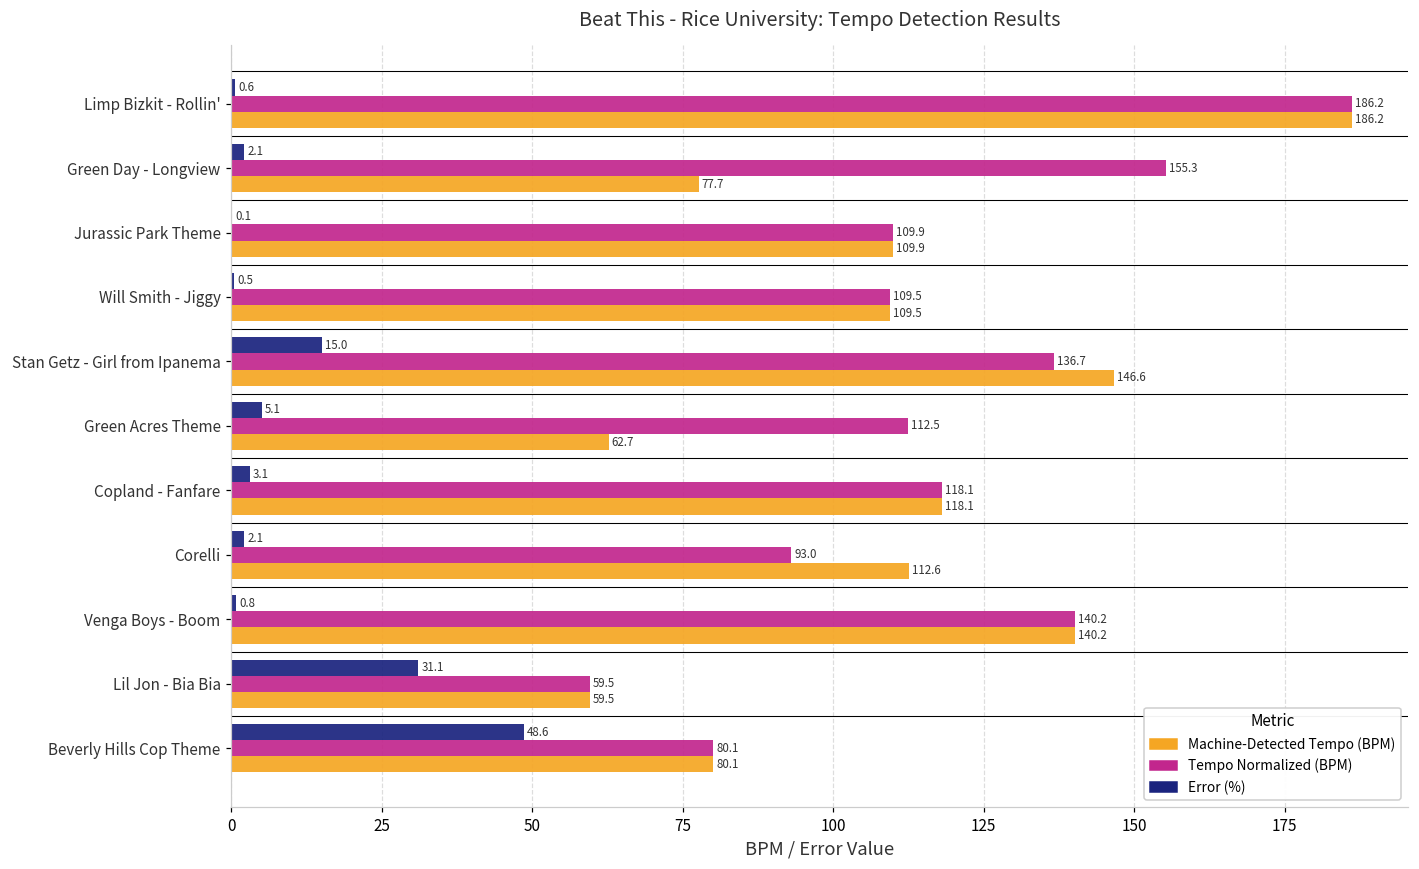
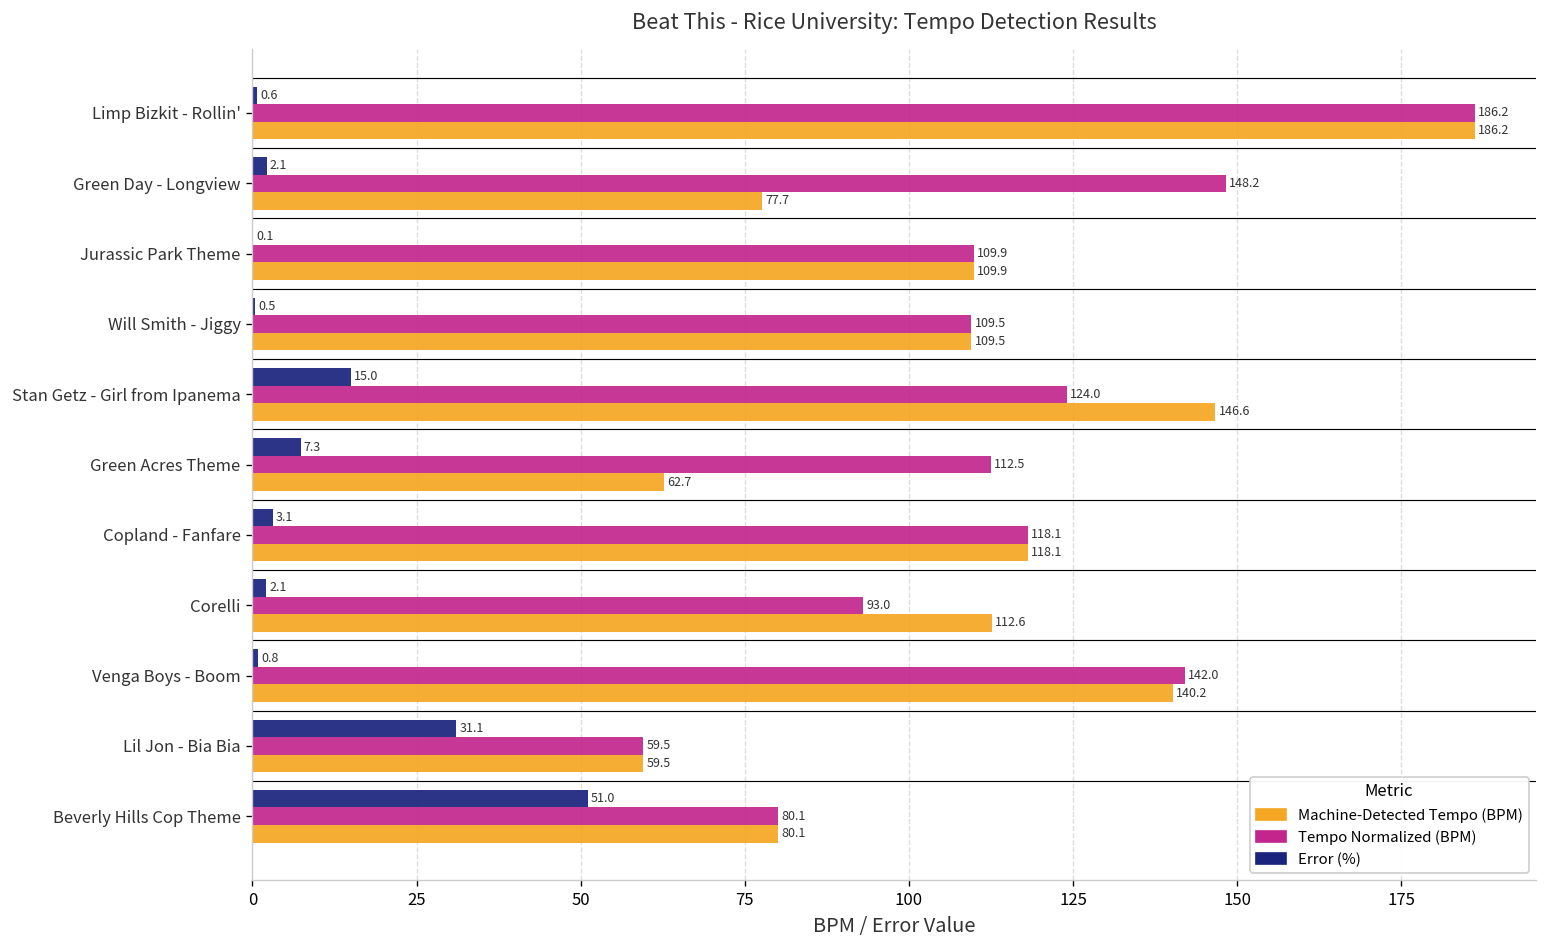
  {
    "Machine-Detected Tempo (BPM)": {
      "Limp Bizkit - Rollin'": 186.2,
      "Green Day - Longview": 77.7,
      "Jurassic Park Theme": 109.9,
      "Will Smith - Jiggy": 109.5,
      "Stan Getz - Girl from Ipanema": 146.6,
      "Green Acres Theme": 62.7,
      "Copland - Fanfare": 118.1,
      "Corelli": 112.6,
      "Venga Boys - Boom": 140.2,
      "Lil Jon - Bia Bia": 59.5,
      "Beverly Hills Cop Theme": 80.1
    },
    "Tempo Normalized (BPM)": {
      "Limp Bizkit - Rollin'": 186.2,
-     "Green Day - Longview": 155.3,
+     "Green Day - Longview": 148.2,
      "Jurassic Park Theme": 109.9,
      "Will Smith - Jiggy": 109.5,
-     "Stan Getz - Girl from Ipanema": 136.7,
+     "Stan Getz - Girl from Ipanema": 124.0,
      "Green Acres Theme": 112.5,
      "Copland - Fanfare": 118.1,
      "Corelli": 93.0,
-     "Venga Boys - Boom": 140.2,
+     "Venga Boys - Boom": 142.0,
      "Lil Jon - Bia Bia": 59.5,
      "Beverly Hills Cop Theme": 80.1
    },
    "Error (%)": {
      "Limp Bizkit - Rollin'": 0.6,
      "Green Day - Longview": 2.1,
      "Jurassic Park Theme": 0.1,
      "Will Smith - Jiggy": 0.5,
      "Stan Getz - Girl from Ipanema": 15.0,
-     "Green Acres Theme": 5.1,
+     "Green Acres Theme": 7.3,
      "Copland - Fanfare": 3.1,
      "Corelli": 2.1,
      "Venga Boys - Boom": 0.8,
      "Lil Jon - Bia Bia": 31.1,
-     "Beverly Hills Cop Theme": 48.6
+     "Beverly Hills Cop Theme": 51.0
    }
  }
